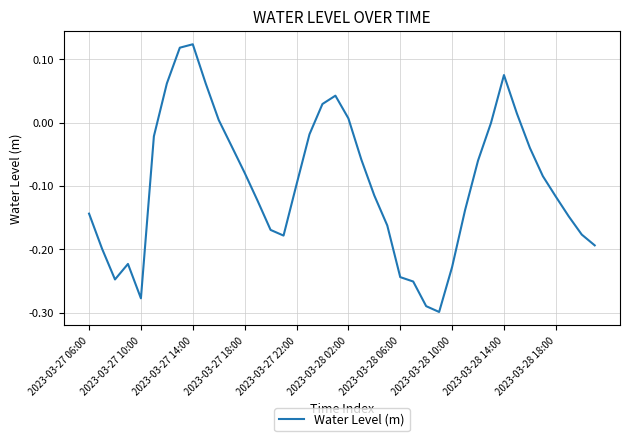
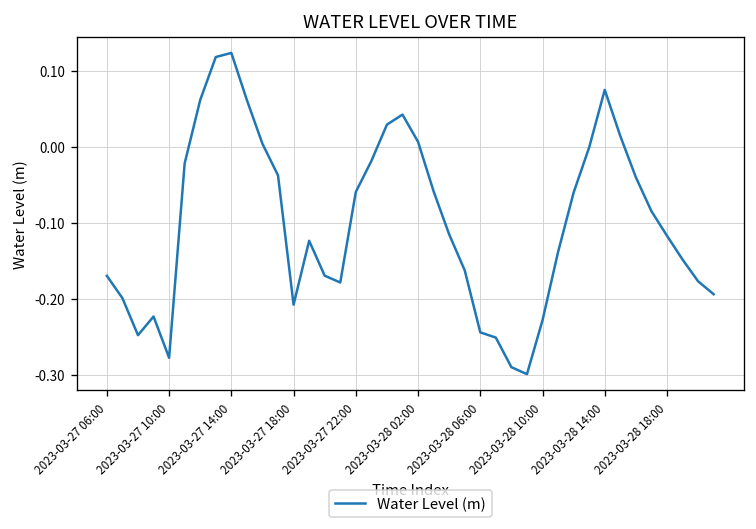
  {
-   "2023-03-27 06:00": -0.14,
+   "2023-03-27 06:00": -0.17,
    "2023-03-27 10:00": -0.28,
    "2023-03-27 14:00": 0.12,
-   "2023-03-27 18:00": -0.08,
-   "2023-03-27 22:00": -0.10,
+   "2023-03-27 18:00": -0.21,
+   "2023-03-27 22:00": -0.06,
    "2023-03-28 02:00": 0.01,
    "2023-03-28 06:00": -0.24,
    "2023-03-28 10:00": -0.23,
    "2023-03-28 14:00": 0.08,
    "2023-03-28 18:00": -0.12
  }
